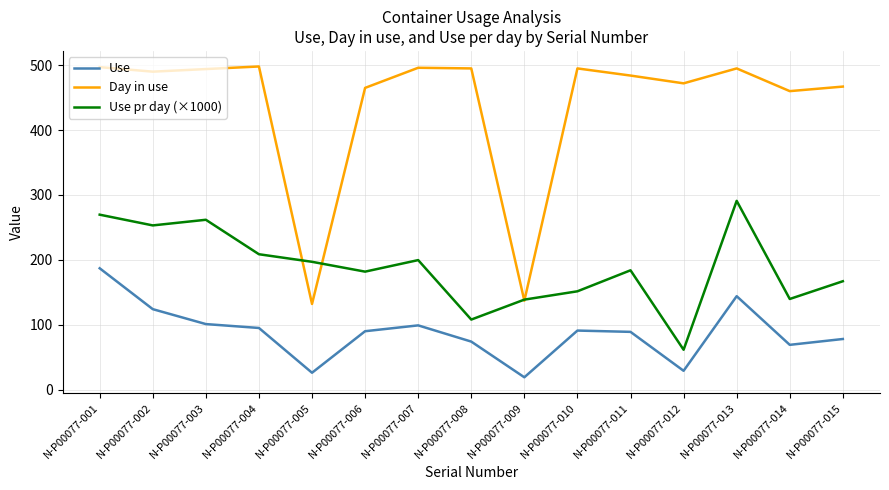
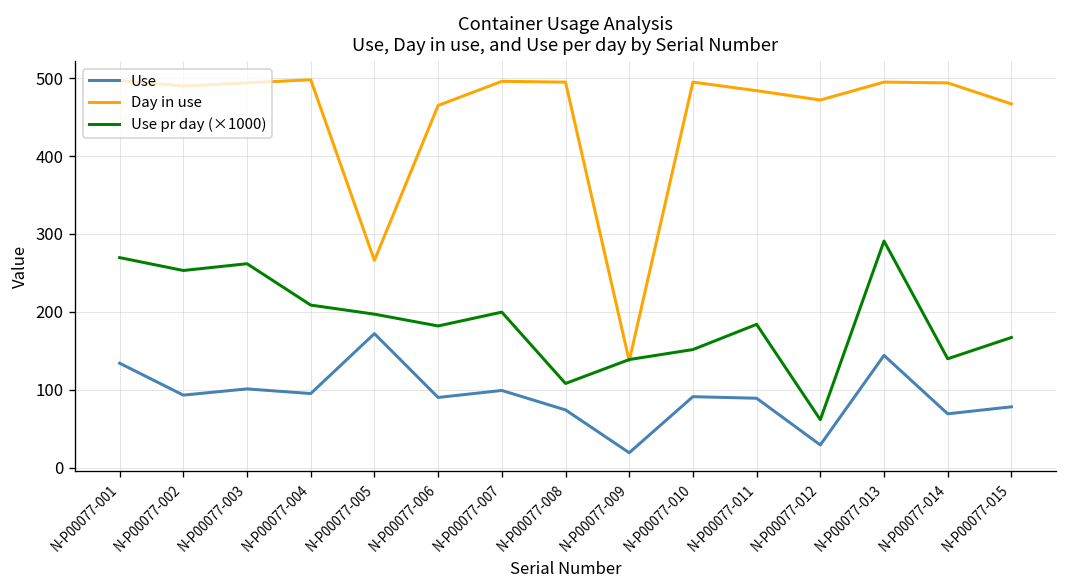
  {
    "Use": {
-     "N-P00077-001": 190,
-     "N-P00077-002": 120,
+     "N-P00077-001": 130,
+     "N-P00077-002": 90,
      "N-P00077-003": 100,
      "N-P00077-004": 100,
-     "N-P00077-005": 30,
+     "N-P00077-005": 170,
      "N-P00077-006": 90,
      "N-P00077-007": 100,
      "N-P00077-008": 70,
      "N-P00077-009": 20,
      "N-P00077-010": 90,
      "N-P00077-011": 90,
      "N-P00077-012": 30,
      "N-P00077-013": 140,
      "N-P00077-014": 70,
      "N-P00077-015": 80
    },
    "Day in use": {
      "N-P00077-004": 500,
-     "N-P00077-005": 130,
+     "N-P00077-005": 270,
      "N-P00077-006": 470,
      "N-P00077-007": 500,
      "N-P00077-008": 500,
      "N-P00077-010": 500,
      "N-P00077-011": 480,
      "N-P00077-012": 470,
      "N-P00077-013": 500,
-     "N-P00077-014": 460,
+     "N-P00077-014": 490,
      "N-P00077-015": 470
    },
    "Use pr day (×1000)": {
      "N-P00077-001": 270,
      "N-P00077-002": 250,
      "N-P00077-003": 260,
      "N-P00077-004": 210,
      "N-P00077-005": 200,
      "N-P00077-006": 180,
      "N-P00077-007": 200,
      "N-P00077-008": 110,
      "N-P00077-010": 150,
      "N-P00077-011": 180,
      "N-P00077-012": 60,
      "N-P00077-013": 290,
      "N-P00077-014": 140,
      "N-P00077-015": 170
    }
  }
